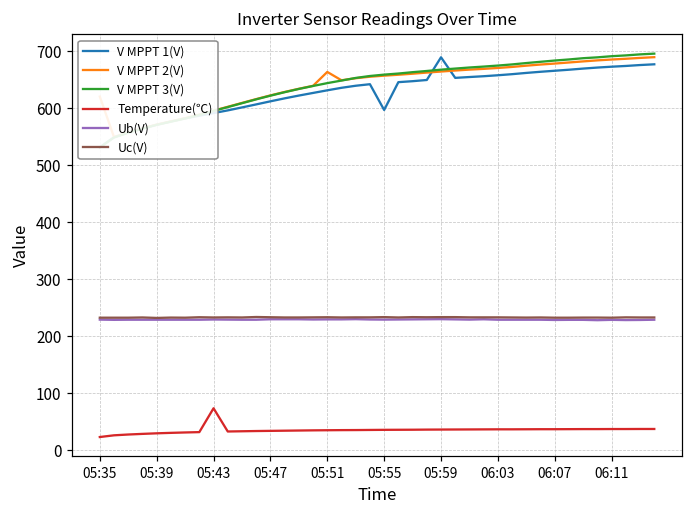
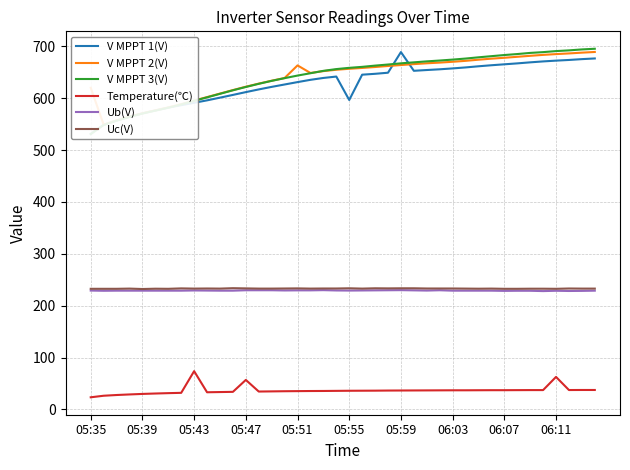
  {
    "V MPPT 1(V)": {
      "05:47": 610,
      "05:51": 630,
      "05:55": 600,
      "05:59": 690,
      "06:03": 660,
      "06:07": 670,
      "06:11": 670
    },
    "V MPPT 2(V)": {
      "05:51": 660,
      "06:07": 680,
      "06:11": 690
    },
    "V MPPT 3(V)": {
      "05:51": 640,
      "06:07": 680,
      "06:11": 690
    },
    "Temperature(℃)": {
      "05:35": 20,
      "05:39": 30,
      "05:43": 70,
-     "05:47": 30,
+     "05:47": 60,
      "05:51": 40,
      "05:55": 40,
      "05:59": 40,
      "06:03": 40,
      "06:07": 40,
-     "06:11": 40
+     "06:11": 60
    }
  }
